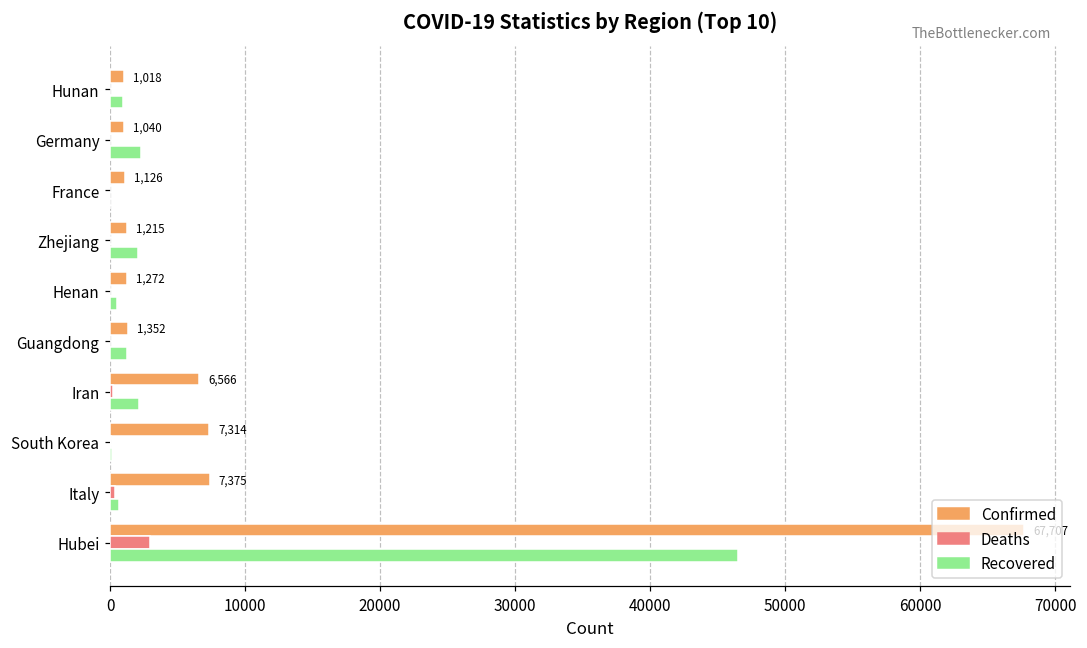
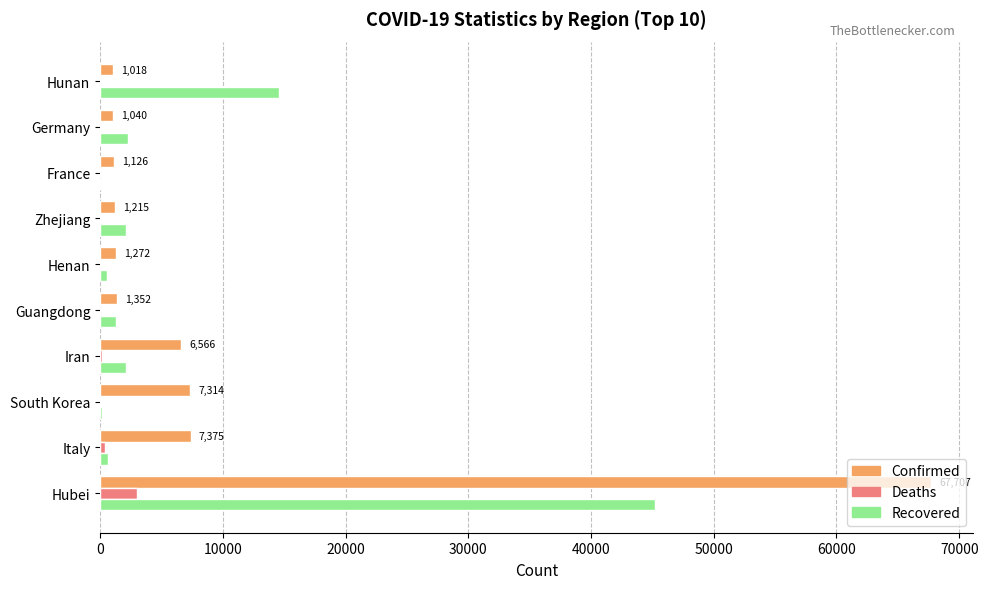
  {
    "Recovered": {
-     "Hunan": 1000,
+     "Hunan": 14600,
      "Germany": 2300,
      "Zhejiang": 2100,
      "Henan": 500,
      "Guangdong": 1300,
      "Iran": 2100,
      "Italy": 600,
-     "Hubei": 46500
+     "Hubei": 45200
    }
  }
